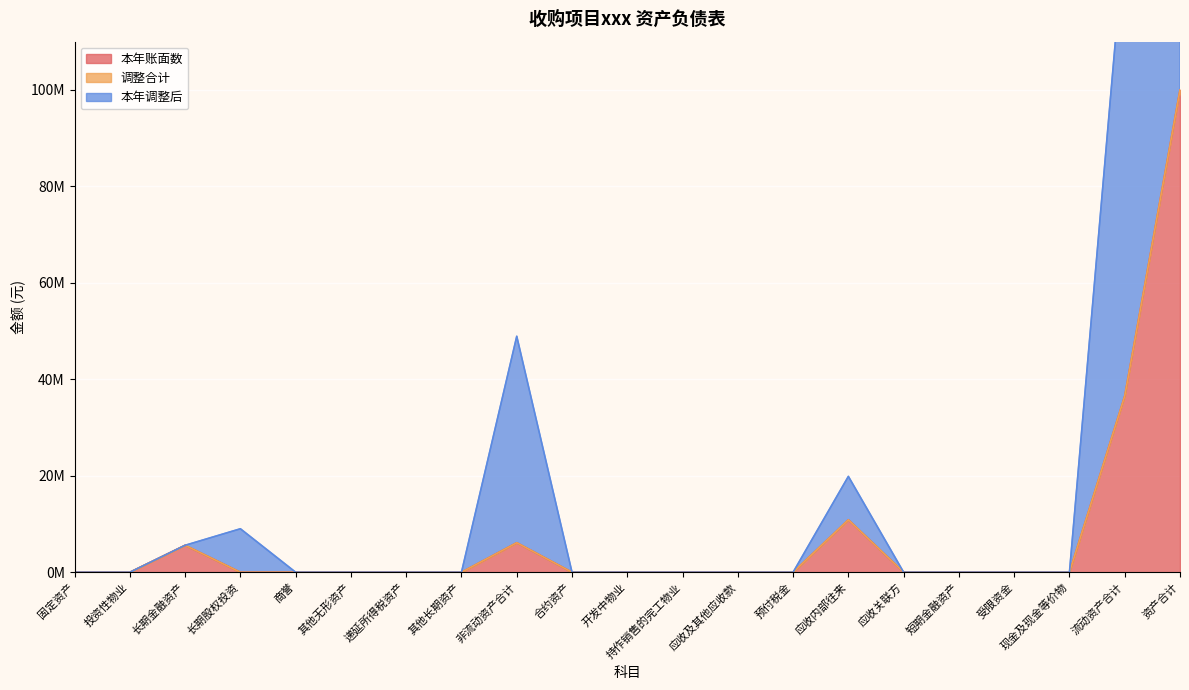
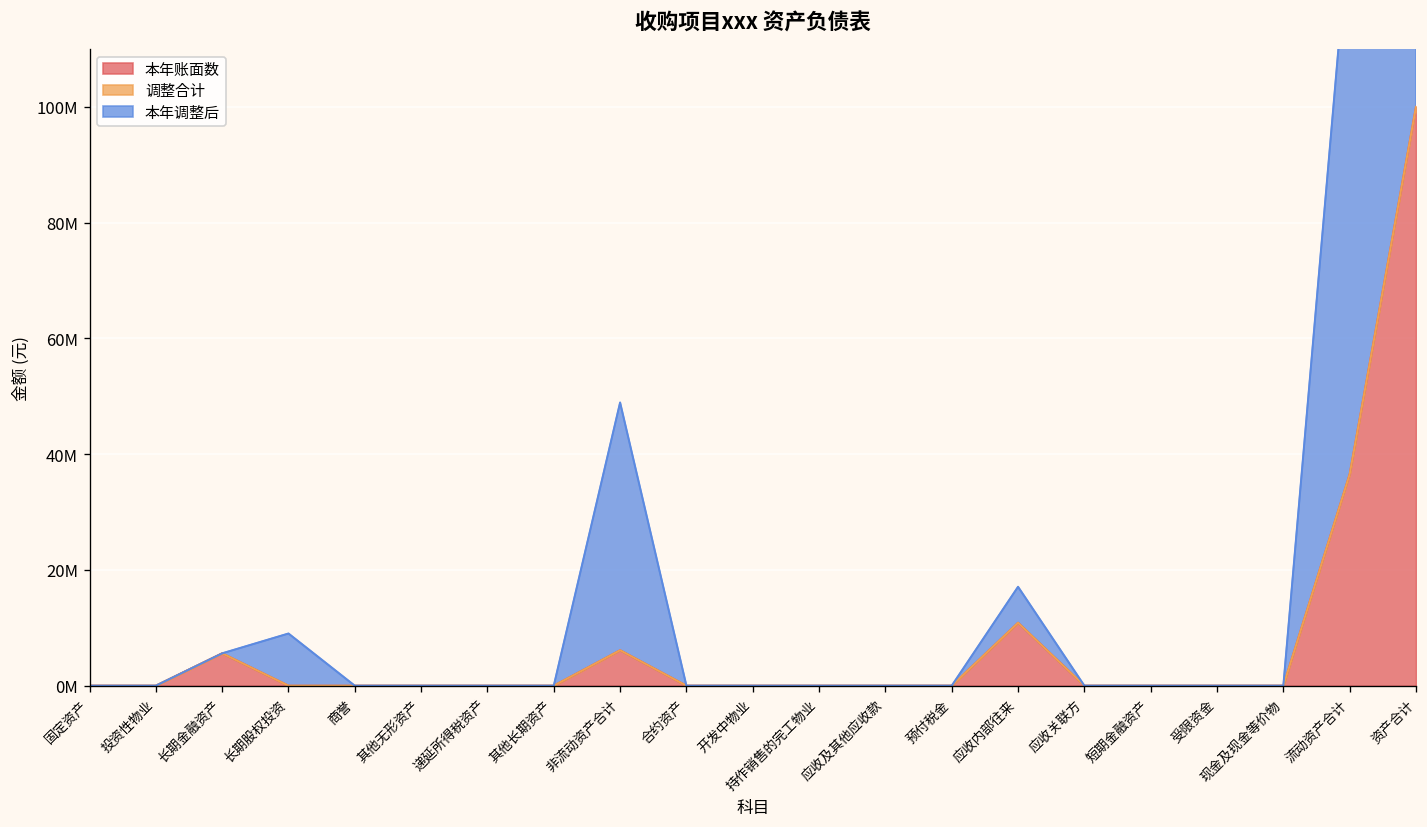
  {
    "调整合计": {
      "长期股权投资": 0,
      "非流动资产合计": 6000000,
      "应收内部往来": 11000000,
      "流动资产合计": 37000000,
      "资产合计": 100000000
    },
    "本年调整后": {
      "长期股权投资": 9000000,
      "非流动资产合计": 43000000,
-     "应收内部往来": 9000000
+     "应收内部往来": 6000000
    }
  }
